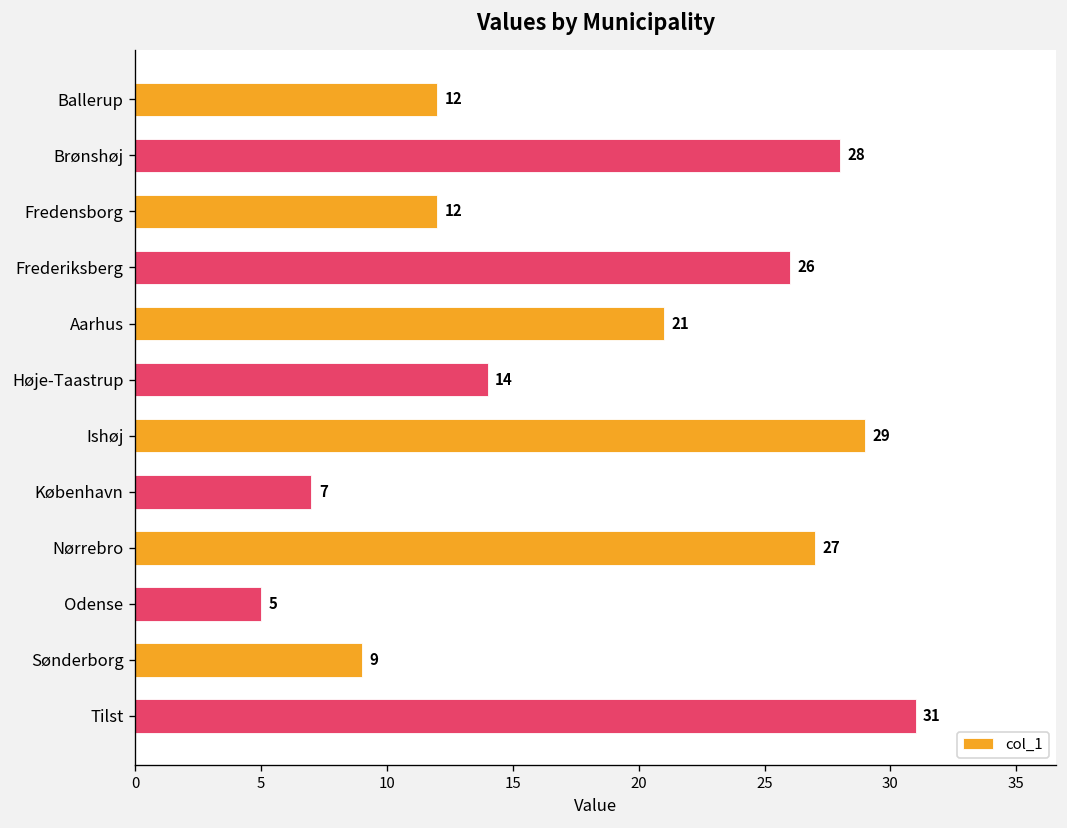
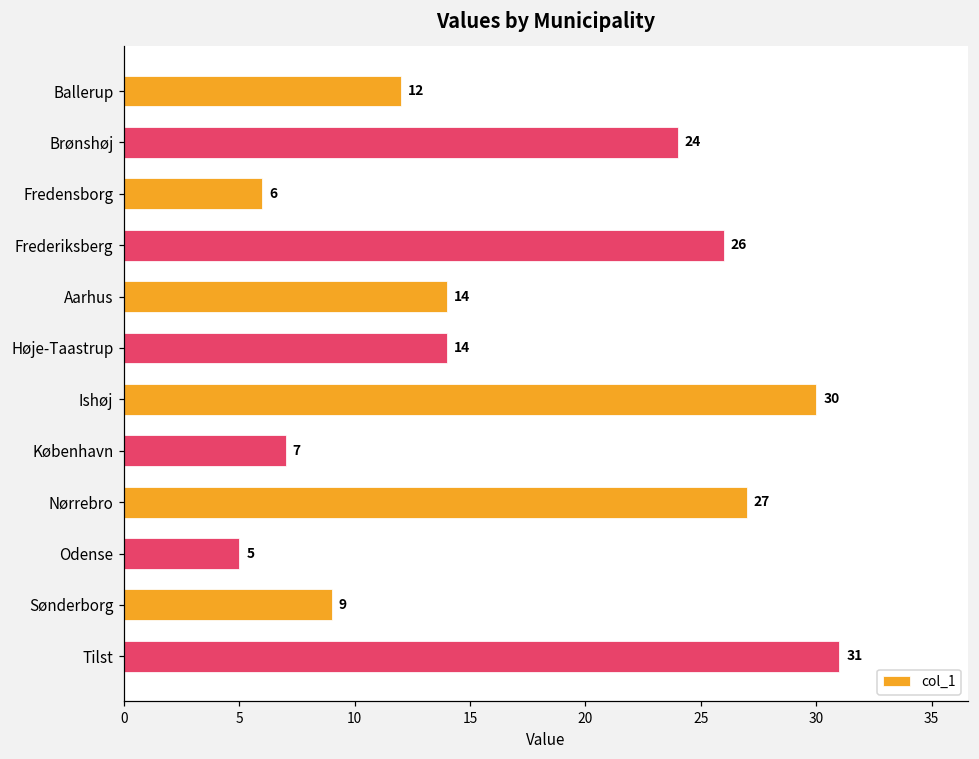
  {
    "Ballerup": 12,
-   "Brønshøj": 28,
-   "Fredensborg": 12,
+   "Brønshøj": 24,
+   "Fredensborg": 6,
    "Frederiksberg": 26,
-   "Aarhus": 21,
+   "Aarhus": 14,
    "Høje-Taastrup": 14,
-   "Ishøj": 29,
+   "Ishøj": 30,
    "København": 7,
    "Nørrebro": 27,
    "Odense": 5,
    "Sønderborg": 9,
    "Tilst": 31
  }
